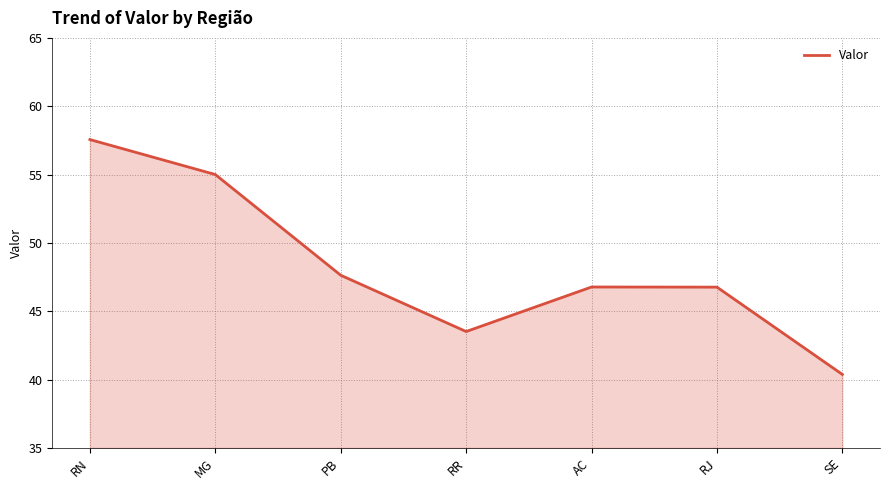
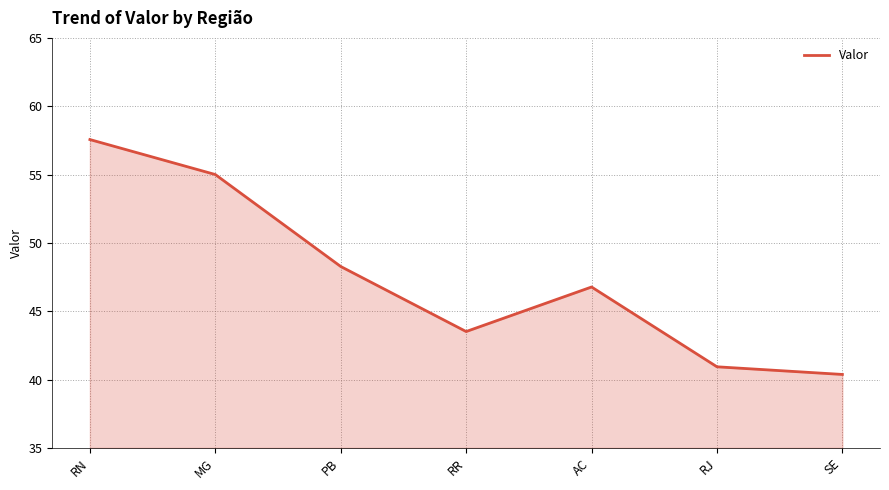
  {
    "RN": 57.6,
    "MG": 55.0,
-   "PB": 47.6,
+   "PB": 48.3,
    "RR": 43.5,
    "AC": 46.8,
-   "RJ": 46.8,
+   "RJ": 40.9,
    "SE": 40.4
  }
